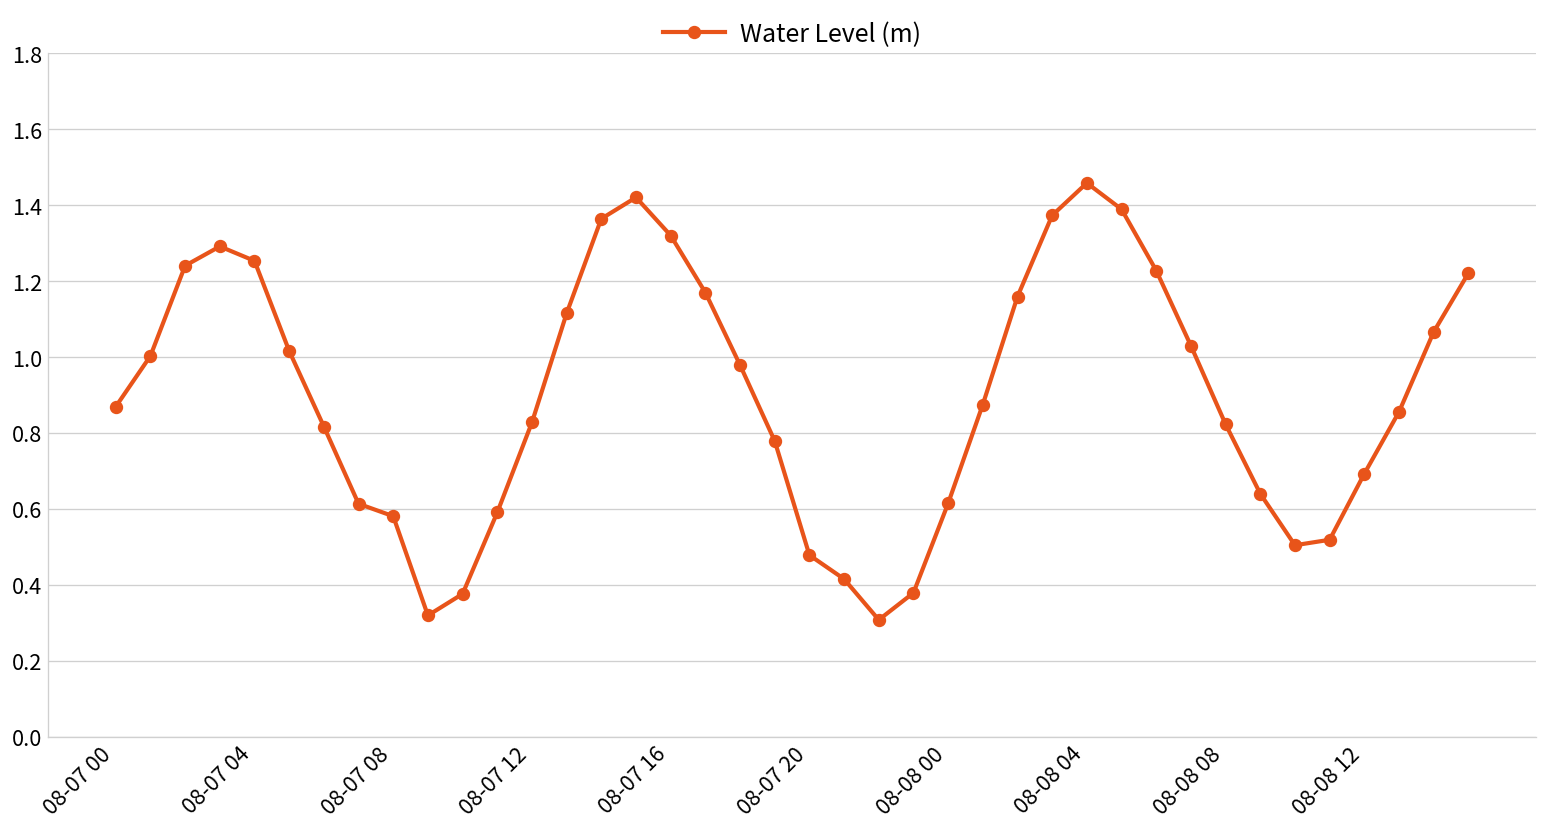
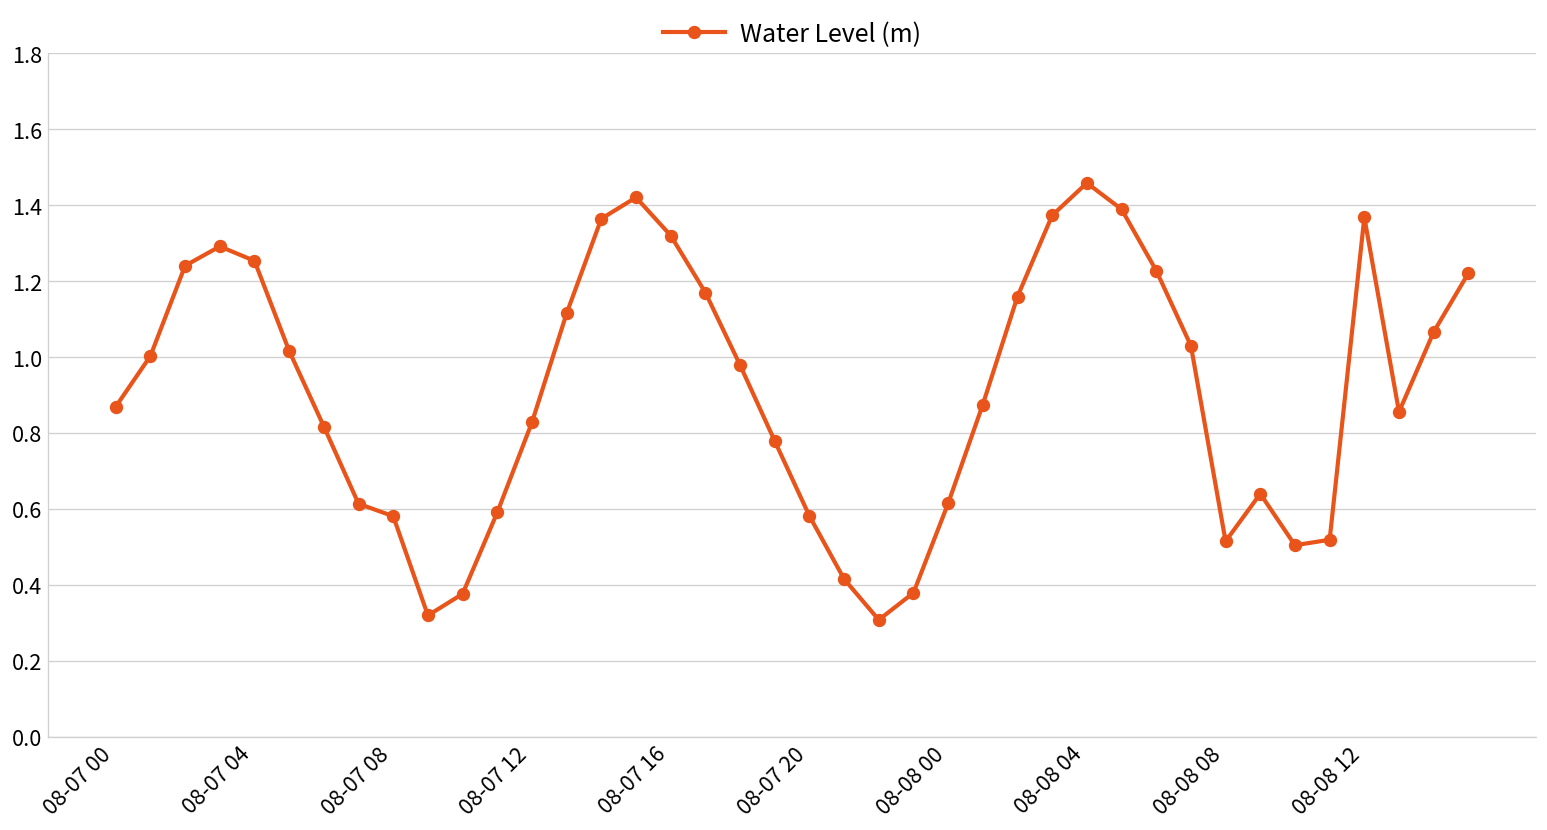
  {
    "08-07 00": 0.87,
    "08-07 04": 1.25,
    "08-07 08": 0.58,
    "08-07 12": 0.83,
    "08-07 16": 1.32,
-   "08-07 20": 0.48,
+   "08-07 20": 0.58,
    "08-08 00": 0.61,
    "08-08 04": 1.46,
-   "08-08 08": 0.82,
-   "08-08 12": 0.69
+   "08-08 08": 0.51,
+   "08-08 12": 1.37
  }
